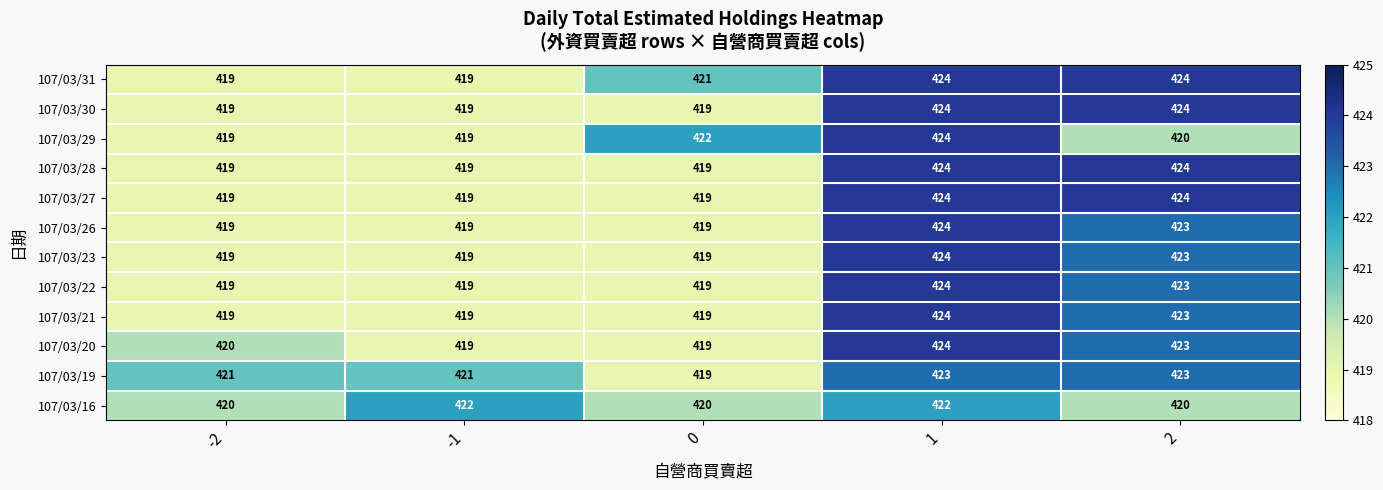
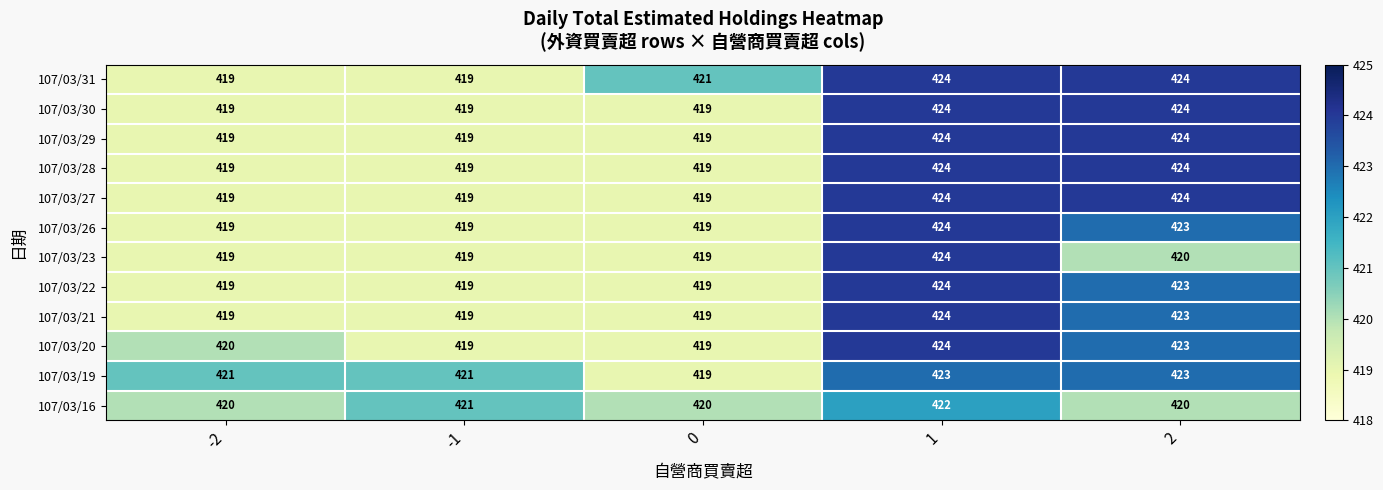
  {
    "107/03/31": {
      "-2": 419,
      "-1": 419,
      "0": 421,
      "1": 424,
      "2": 424
    },
    "107/03/30": {
      "-2": 419,
      "-1": 419,
      "0": 419,
      "1": 424,
      "2": 424
    },
    "107/03/29": {
      "-2": 419,
      "-1": 419,
-     "0": 422,
+     "0": 419,
      "1": 424,
-     "2": 420
+     "2": 424
    },
    "107/03/28": {
      "-2": 419,
      "-1": 419,
      "0": 419,
      "1": 424,
      "2": 424
    },
    "107/03/27": {
      "-2": 419,
      "-1": 419,
      "0": 419,
      "1": 424,
      "2": 424
    },
    "107/03/26": {
      "-2": 419,
      "-1": 419,
      "0": 419,
      "1": 424,
      "2": 423
    },
    "107/03/23": {
      "-2": 419,
      "-1": 419,
      "0": 419,
      "1": 424,
-     "2": 423
+     "2": 420
    },
    "107/03/22": {
      "-2": 419,
      "-1": 419,
      "0": 419,
      "1": 424,
      "2": 423
    },
    "107/03/21": {
      "-2": 419,
      "-1": 419,
      "0": 419,
      "1": 424,
      "2": 423
    },
    "107/03/20": {
      "-2": 420,
      "-1": 419,
      "0": 419,
      "1": 424,
      "2": 423
    },
    "107/03/19": {
      "-2": 421,
      "-1": 421,
      "0": 419,
      "1": 423,
      "2": 423
    },
    "107/03/16": {
      "-2": 420,
-     "-1": 422,
+     "-1": 421,
      "0": 420,
      "1": 422,
      "2": 420
    }
  }
